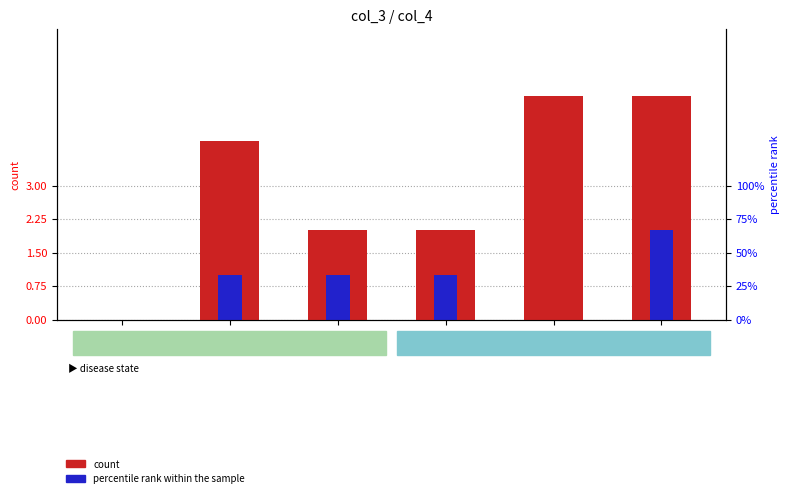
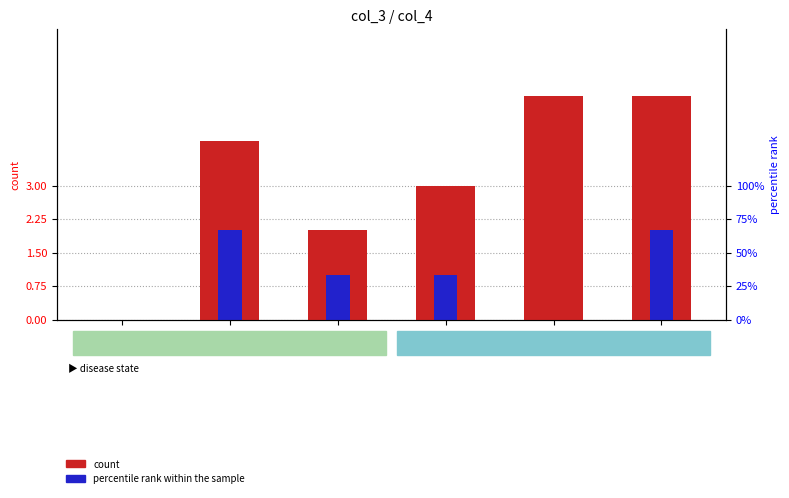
  {
    "count": {
      "D1": 0,
      "D2": 4,
      "R2": 2,
-     "R1": 2,
+     "R1": 3,
      "D5": 5,
      "R3": 5
    },
    "percentile rank within the sample": {
      "D1": 0,
-     "D2": 1,
+     "D2": 2,
      "D5": 0
    }
  }
